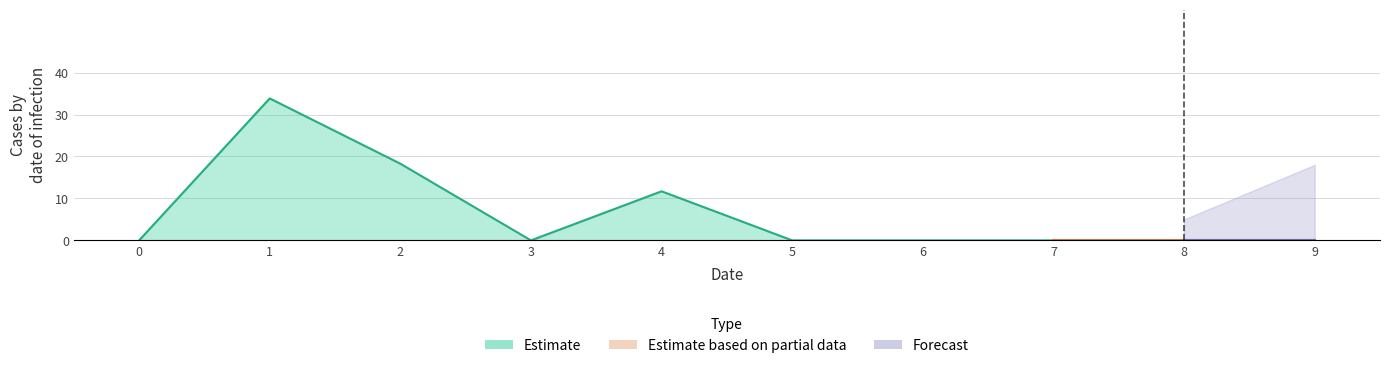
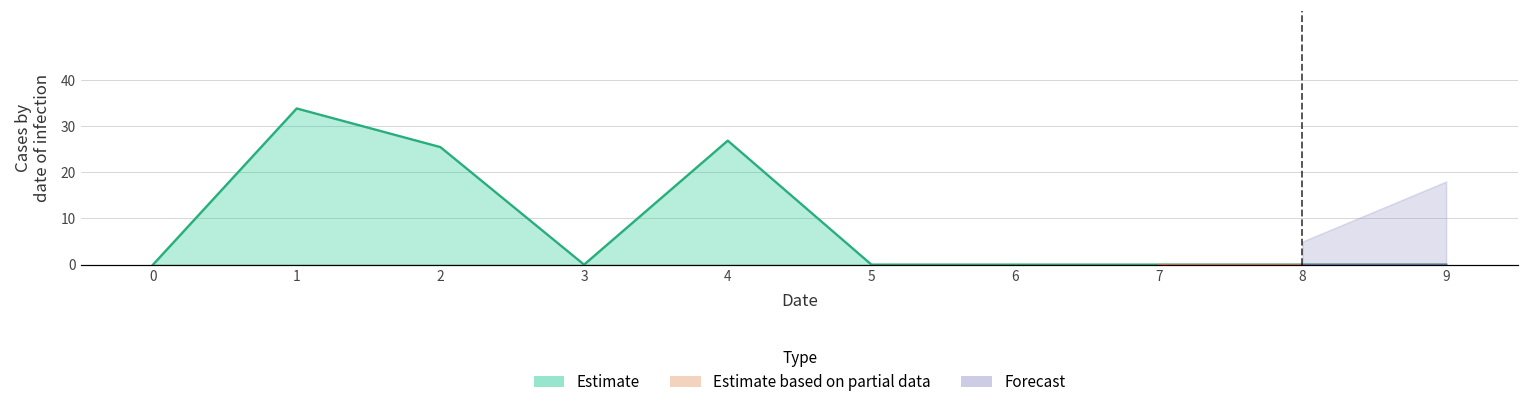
  {
    "Estimate": {
      "0": 0,
      "1": 34,
-     "2": 18,
+     "2": 25,
      "3": 0,
-     "4": 12,
+     "4": 27,
      "5": 0,
      "6": 0
    },
    "Forecast": {
      "8": 5,
      "9": 18
    }
  }
